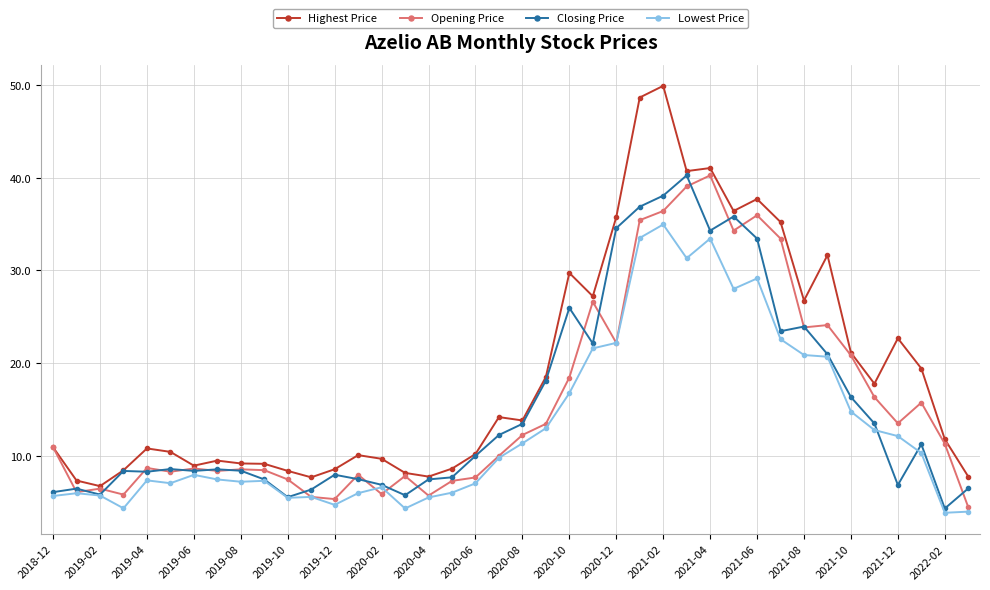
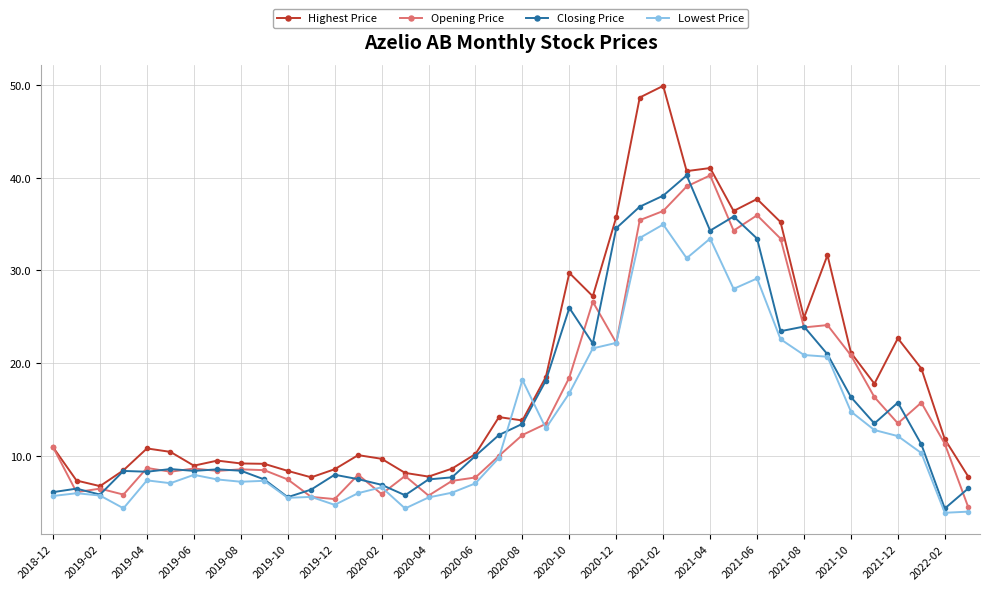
  {
    "Highest Price": {
      "2019-04": 11,
      "2019-06": 9,
      "2019-08": 9,
      "2019-10": 8,
      "2019-12": 9,
      "2020-02": 10,
      "2020-04": 8,
      "2020-08": 14,
      "2020-10": 30,
      "2020-12": 36,
      "2021-02": 50,
      "2021-04": 41,
      "2021-06": 38,
-     "2021-08": 27,
+     "2021-08": 25,
      "2021-10": 21,
      "2021-12": 23,
      "2022-02": 12
    },
    "Opening Price": {
      "2019-04": 9,
      "2019-10": 7,
      "2019-12": 5,
      "2020-02": 6,
      "2020-06": 8,
      "2020-08": 12,
      "2020-10": 18,
      "2021-02": 36,
      "2021-04": 40,
      "2021-06": 36,
      "2021-10": 21,
      "2021-12": 13,
      "2022-02": 11
    },
    "Closing Price": {
      "2018-12": 6,
      "2019-04": 8,
      "2019-12": 8,
      "2020-04": 7,
      "2020-08": 13,
      "2020-10": 26,
      "2020-12": 35,
      "2021-02": 38,
      "2021-04": 34,
      "2021-06": 33,
      "2021-10": 16,
-     "2021-12": 7,
+     "2021-12": 16,
      "2022-02": 4
    },
    "Lowest Price": {
      "2018-12": 6,
      "2019-04": 7,
      "2019-06": 8,
      "2019-08": 7,
      "2019-12": 5,
      "2020-06": 7,
-     "2020-08": 11,
+     "2020-08": 18,
      "2020-10": 17,
      "2021-02": 35,
      "2021-04": 33,
      "2021-06": 29,
      "2021-08": 21,
      "2021-10": 15,
      "2021-12": 12,
      "2022-02": 4
    }
  }
